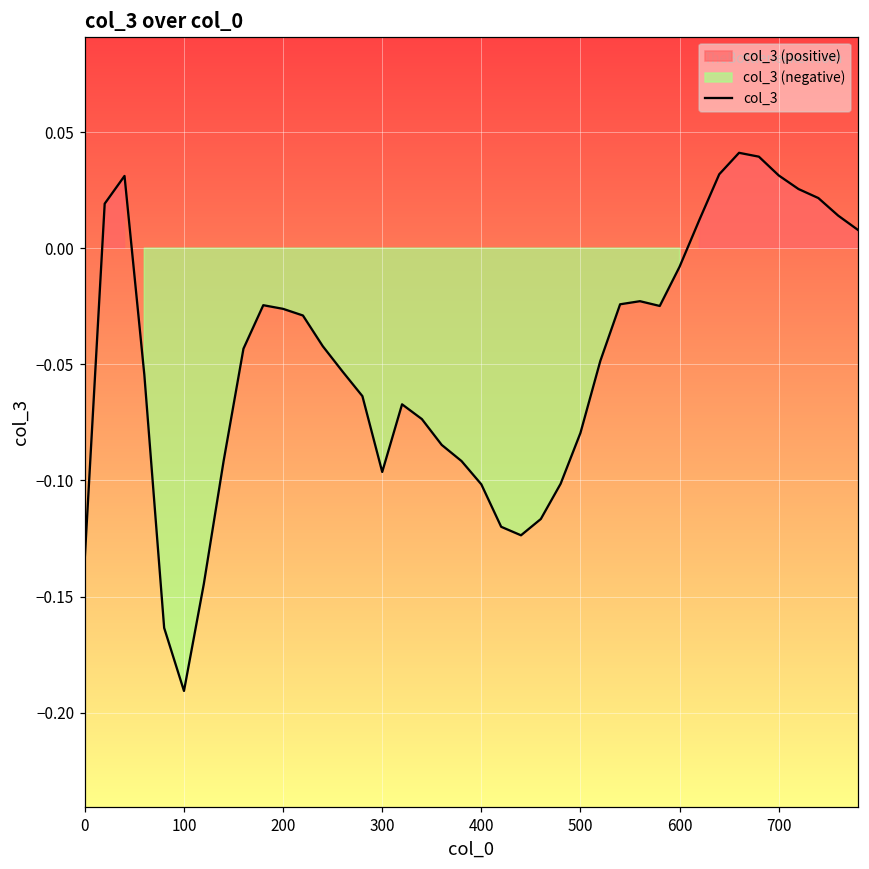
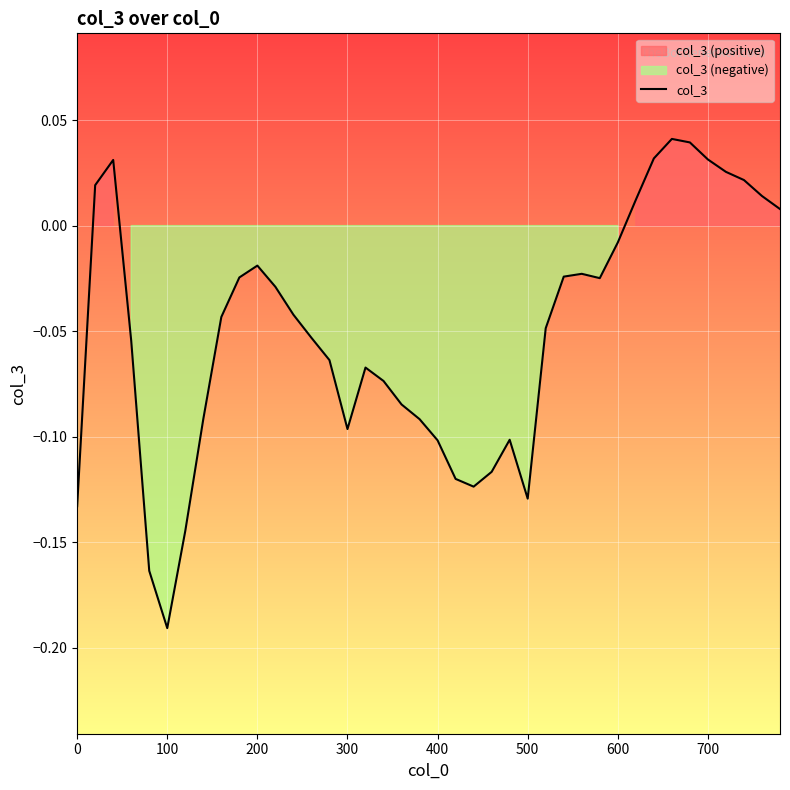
  {
    "0": -0.133,
    "100": -0.191,
-   "200": -0.026,
+   "200": -0.019,
    "300": -0.096,
    "400": -0.102,
-   "500": -0.080,
+   "500": -0.129,
    "600": -0.008,
    "700": 0.031
  }
